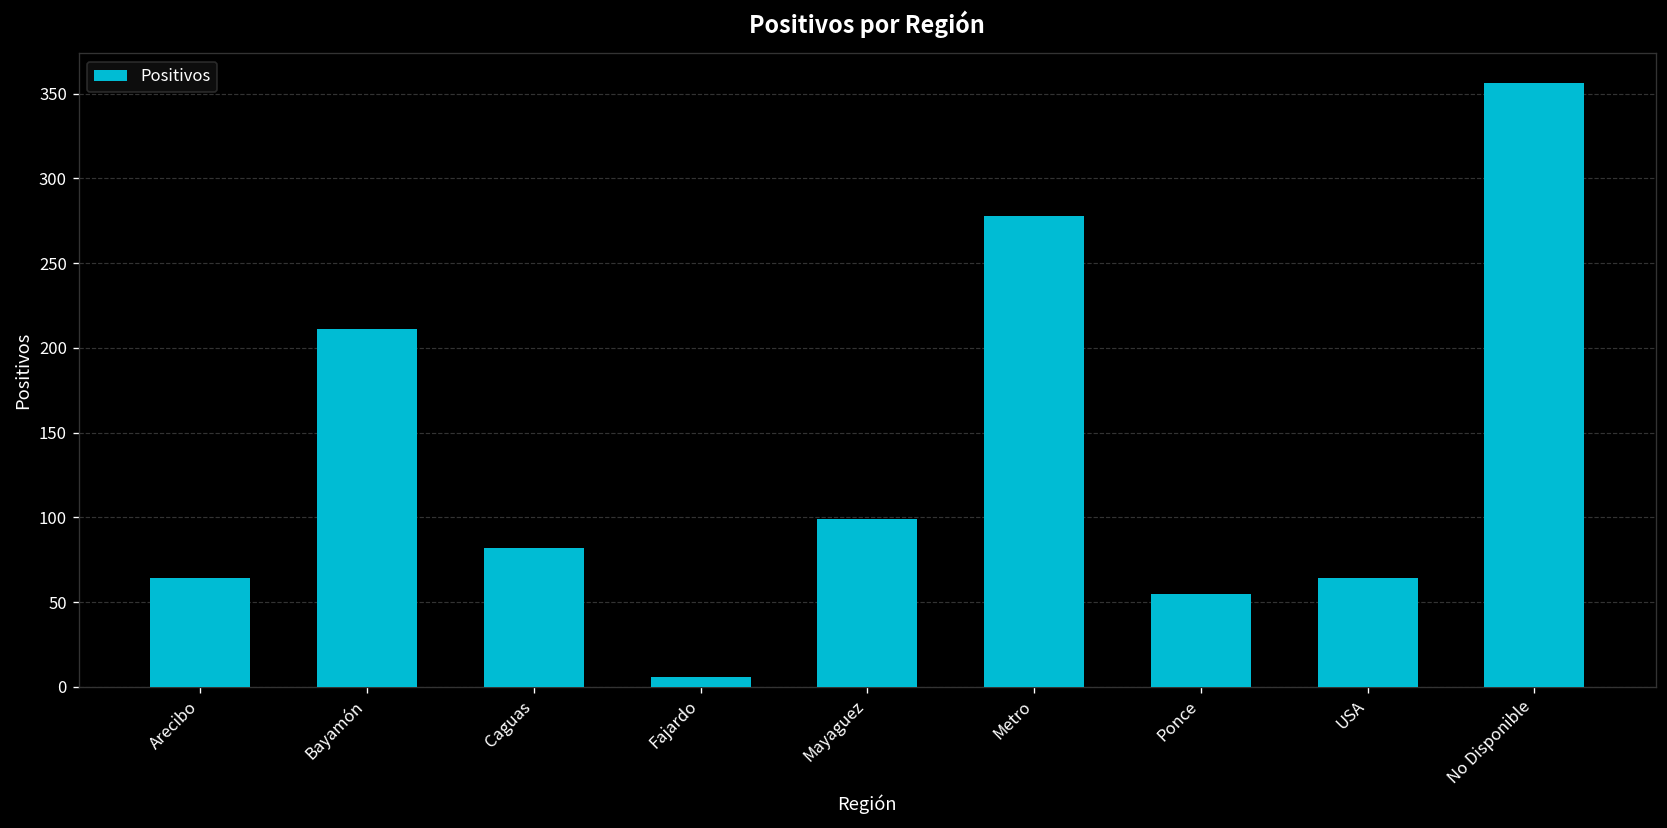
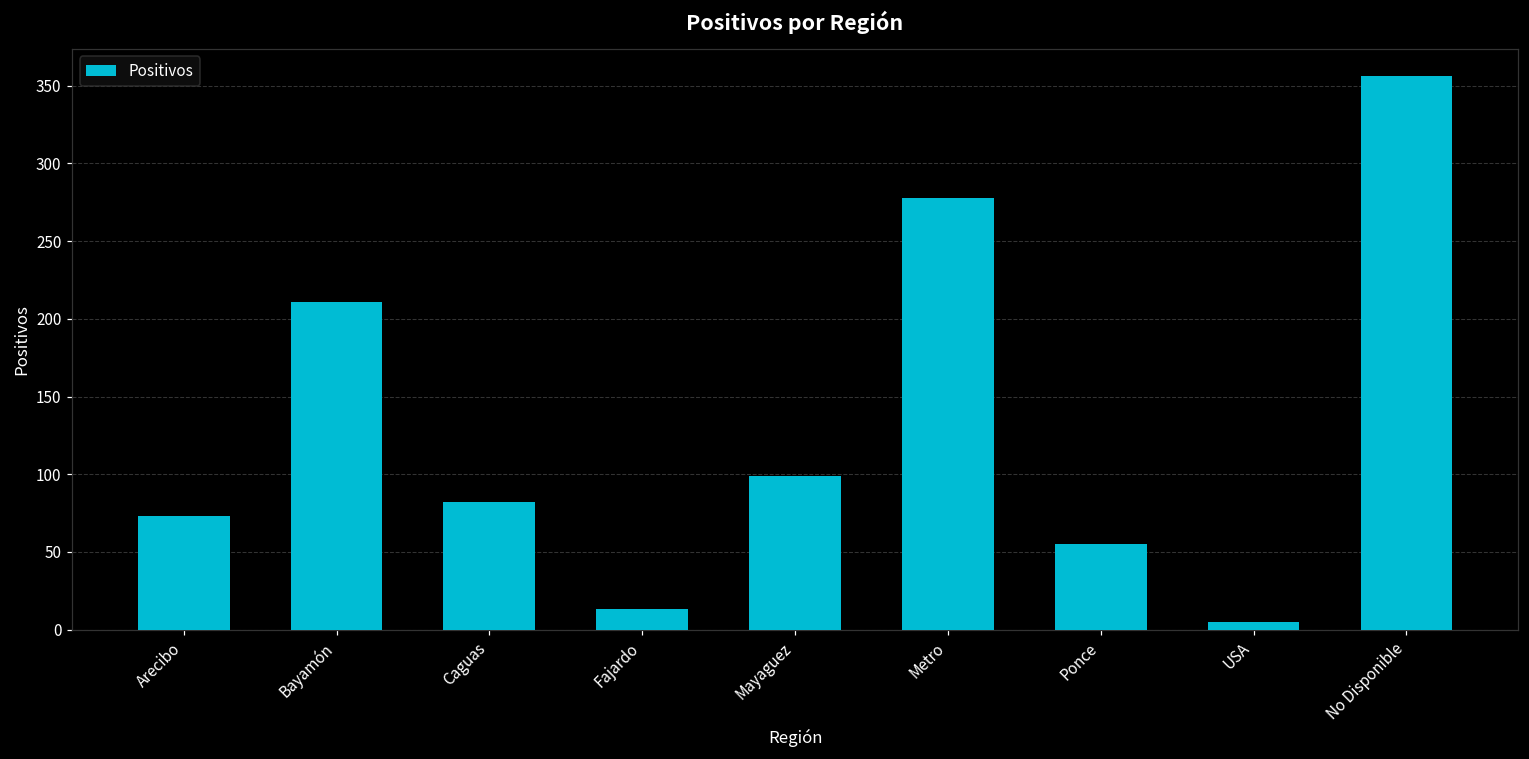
  {
-   "Arecibo": 64,
+   "Arecibo": 73,
    "Bayamón": 211,
    "Caguas": 82,
-   "Fajardo": 6,
+   "Fajardo": 13,
    "Mayaguez": 99,
    "Metro": 278,
    "Ponce": 55,
-   "USA": 64,
+   "USA": 5,
    "No Disponible": 356
  }
